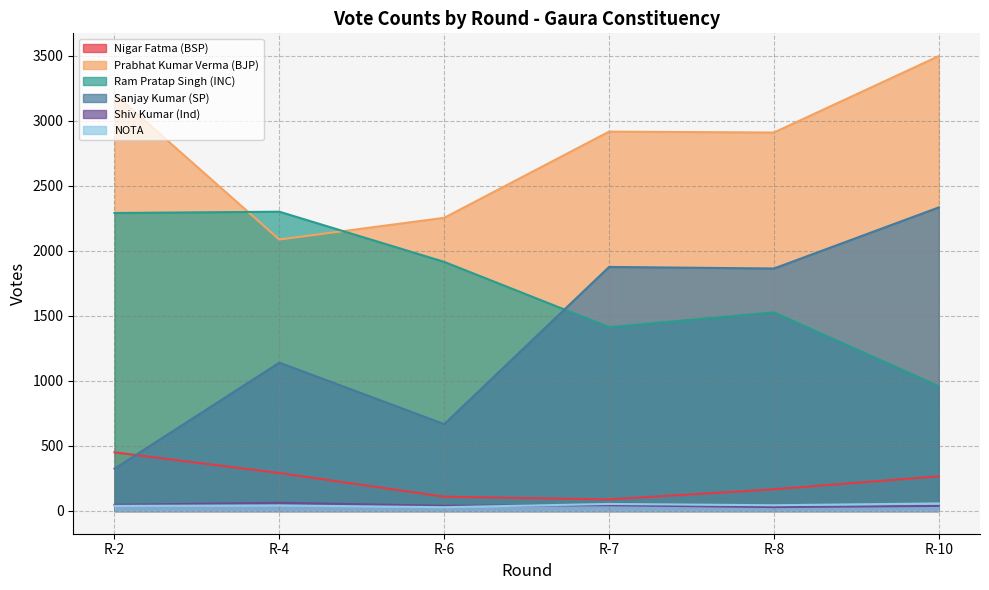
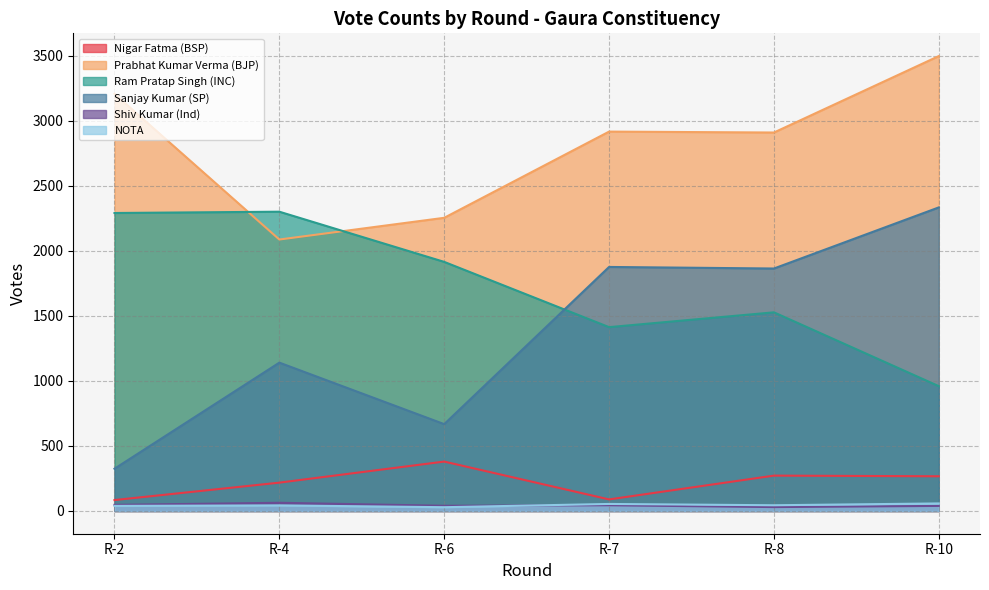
  {
    "Nigar Fatma (BSP)": {
-     "R-2": 450,
-     "R-4": 290,
-     "R-6": 110,
+     "R-2": 80,
+     "R-4": 220,
+     "R-6": 380,
      "R-7": 90,
-     "R-8": 170,
+     "R-8": 270,
      "R-10": 270
    },
    "Prabhat Kumar Verma (BJP)": {
      "R-4": 2090,
      "R-6": 2260,
      "R-7": 2920,
      "R-8": 2910,
      "R-10": 3500
    },
    "Shiv Kumar (Ind)": {
      "R-4": 60
    },
    "NOTA": {
      "R-4": 40
    }
  }
